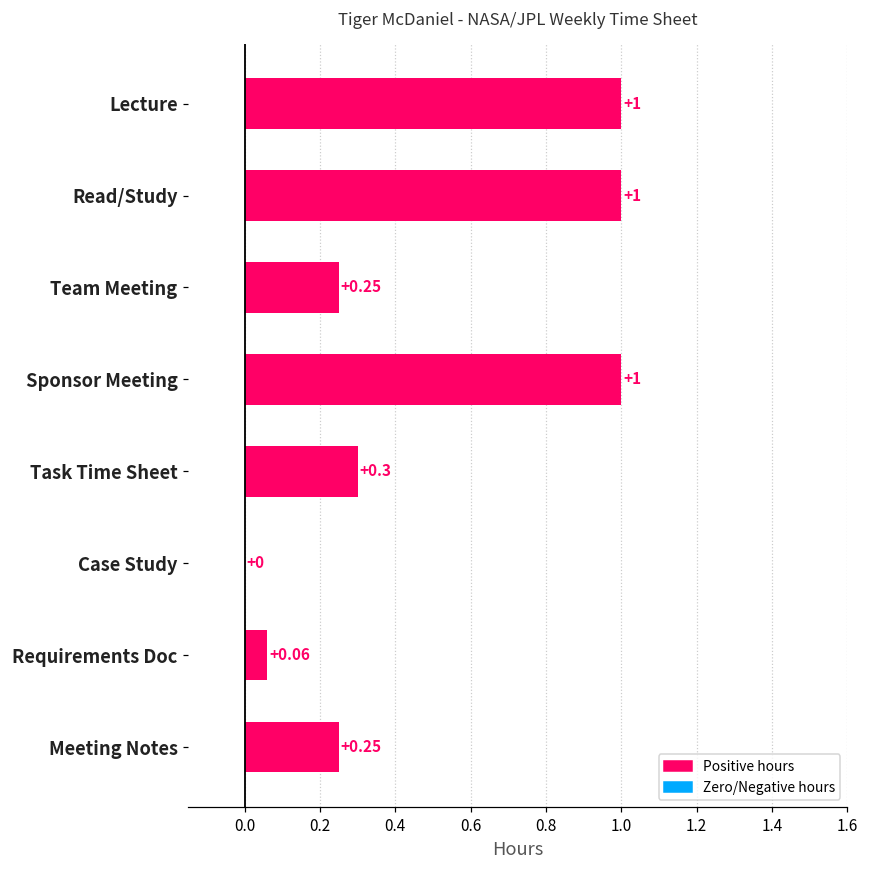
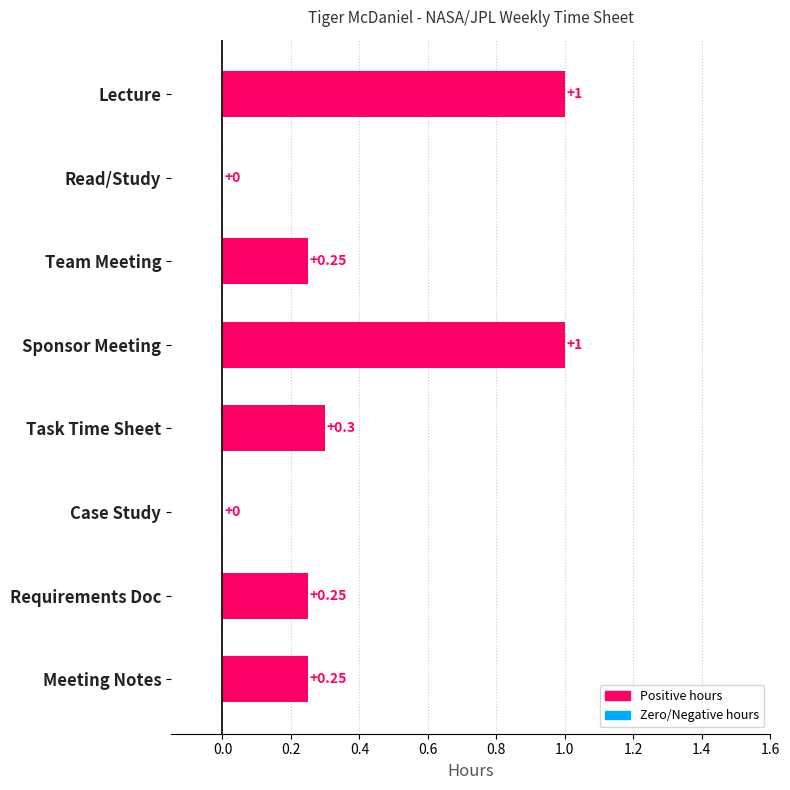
  {
    "Lecture": "+1",
-   "Read/Study": "+1",
+   "Read/Study": "+0",
    "Team Meeting": "+0.25",
    "Sponsor Meeting": "+1",
    "Task Time Sheet": "+0.3",
    "Case Study": "+0",
-   "Requirements Doc": "+0.06",
+   "Requirements Doc": "+0.25",
    "Meeting Notes": "+0.25"
  }
